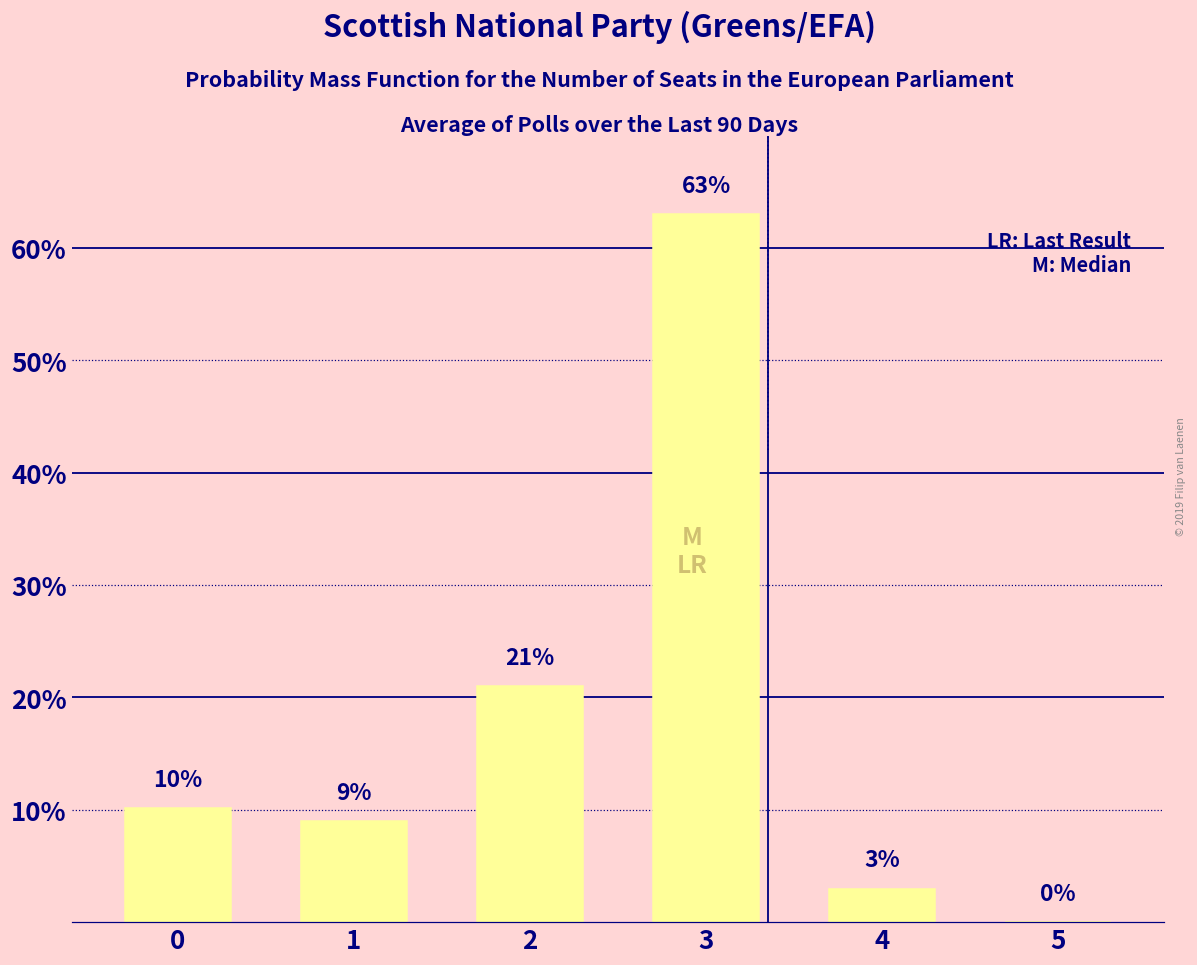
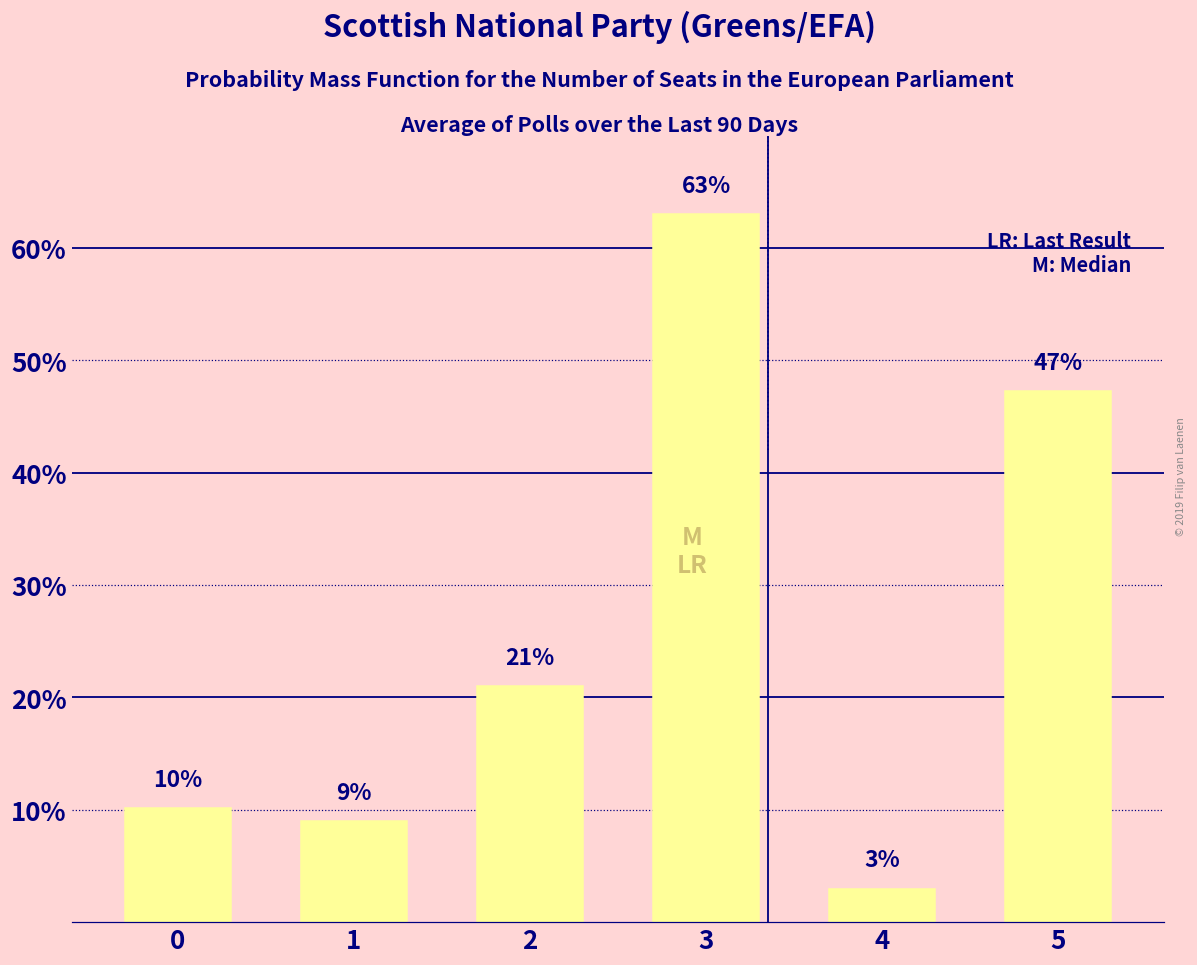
  {
    "0": "10%",
    "1": "9%",
    "2": "21%",
    "3": "63%",
    "4": "3%",
-   "5": "0%"
+   "5": "47%"
  }
